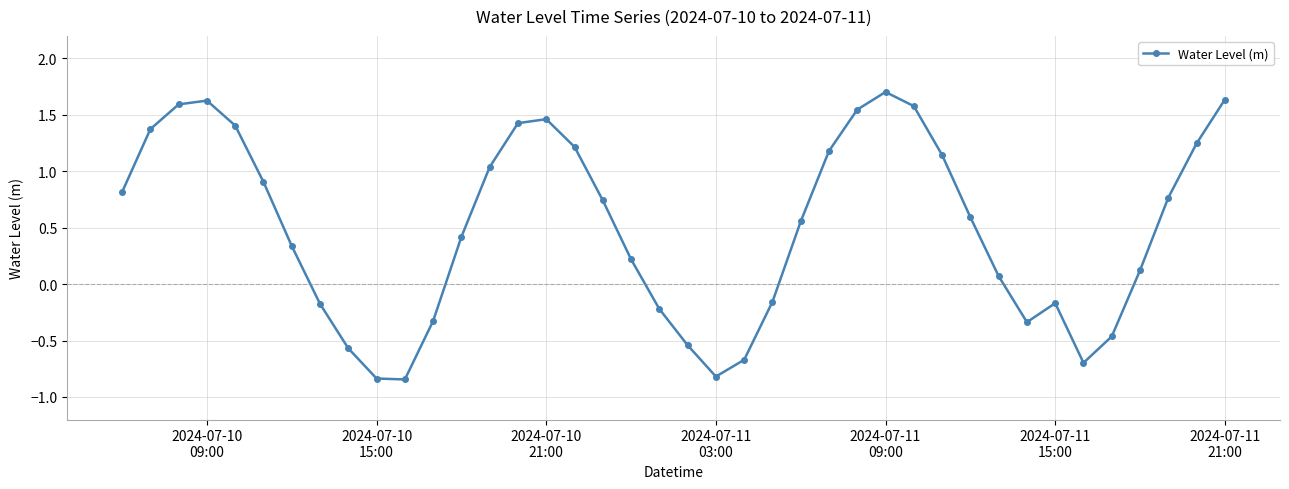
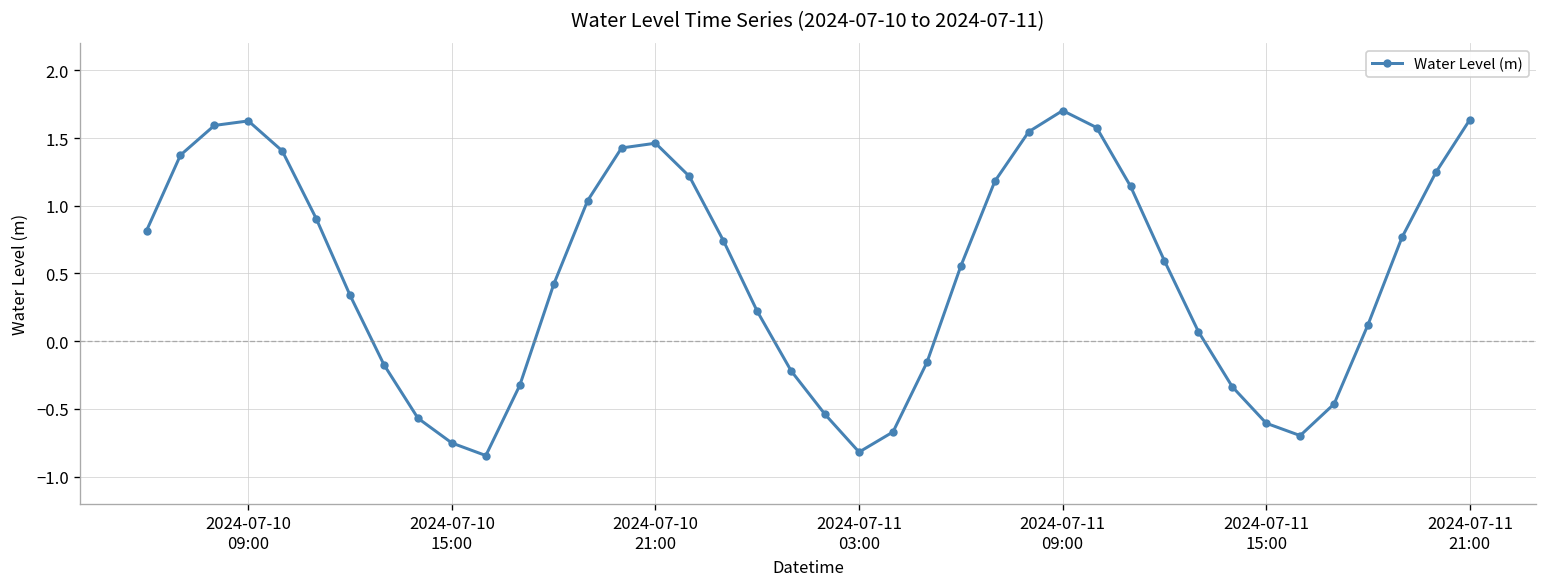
  {
    "2024-07-10 09:00": 1.63,
-   "2024-07-10 15:00": -0.84,
+   "2024-07-10 15:00": -0.75,
    "2024-07-10 21:00": 1.46,
    "2024-07-11 03:00": -0.82,
    "2024-07-11 09:00": 1.70,
-   "2024-07-11 15:00": -0.17,
+   "2024-07-11 15:00": -0.61,
    "2024-07-11 21:00": 1.64
  }
